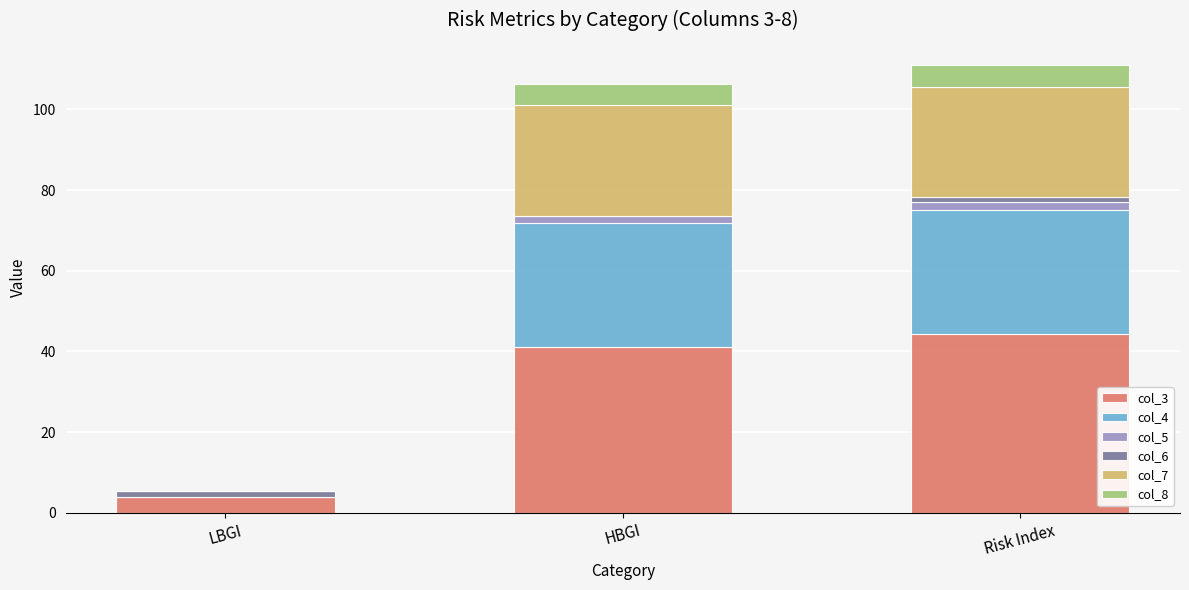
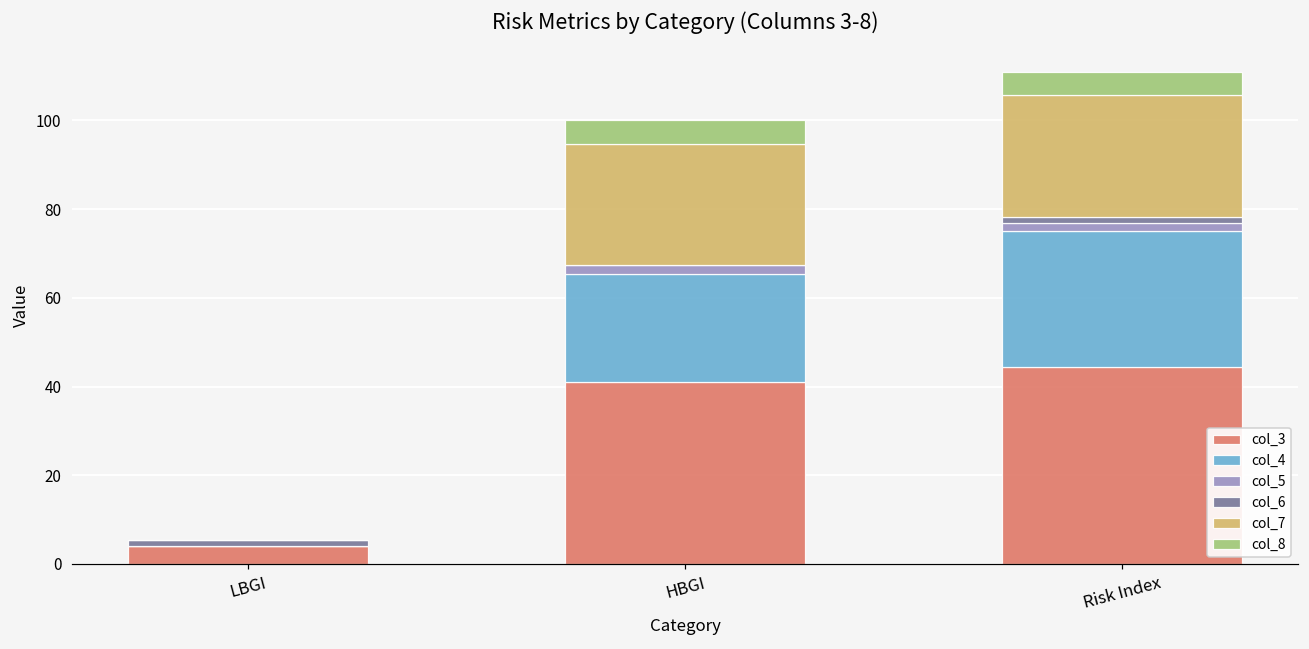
  {
    "col_3": {
      "LBGI": 4,
      "HBGI": 41,
      "Risk Index": 44
    },
    "col_4": {
      "LBGI": 0,
-     "HBGI": 31,
+     "HBGI": 24,
      "Risk Index": 31
    }
  }
